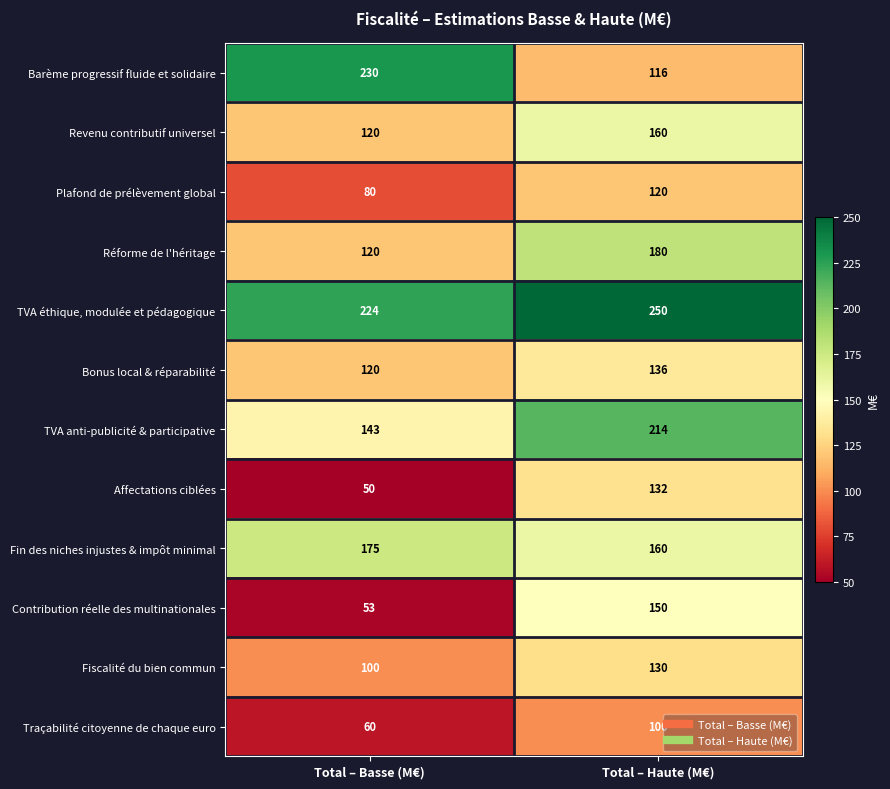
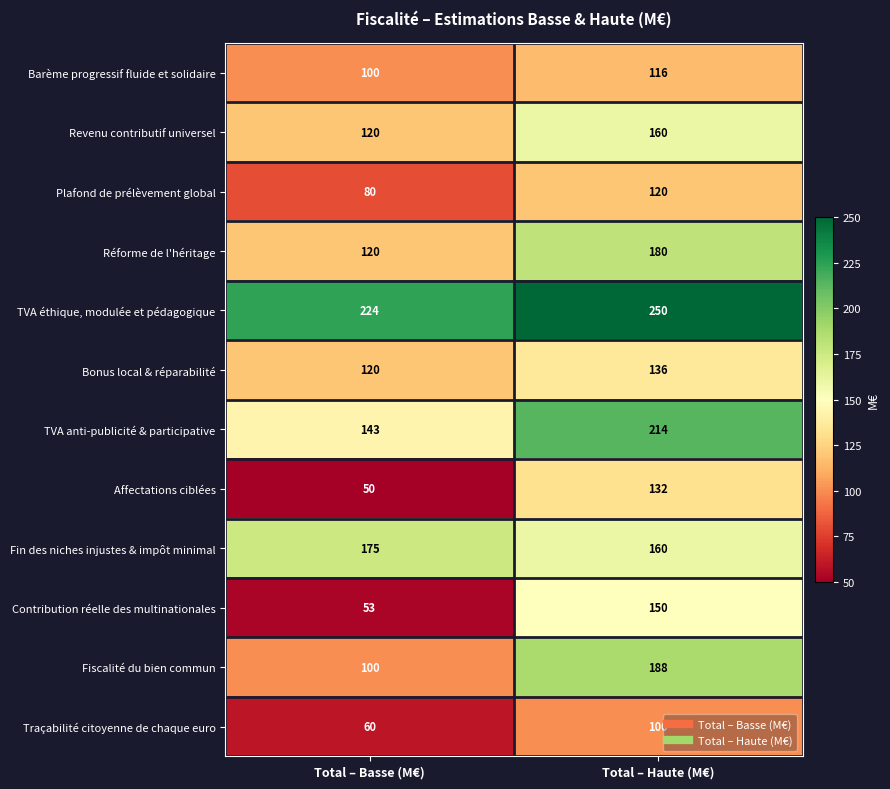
  {
    "Barème progressif fluide et solidaire": {
-     "Total – Basse (M€)": 230,
+     "Total – Basse (M€)": 100,
      "Total – Haute (M€)": 116
    },
    "Revenu contributif universel": {
      "Total – Basse (M€)": 120,
      "Total – Haute (M€)": 160
    },
    "Plafond de prélèvement global": {
      "Total – Basse (M€)": 80,
      "Total – Haute (M€)": 120
    },
    "Réforme de l'héritage": {
      "Total – Basse (M€)": 120,
      "Total – Haute (M€)": 180
    },
    "TVA éthique, modulée et pédagogique": {
      "Total – Basse (M€)": 224,
      "Total – Haute (M€)": 250
    },
    "Bonus local & réparabilité": {
      "Total – Basse (M€)": 120,
      "Total – Haute (M€)": 136
    },
    "TVA anti-publicité & participative": {
      "Total – Basse (M€)": 143,
      "Total – Haute (M€)": 214
    },
    "Affectations ciblées": {
      "Total – Basse (M€)": 50,
      "Total – Haute (M€)": 132
    },
    "Fin des niches injustes & impôt minimal": {
      "Total – Basse (M€)": 175,
      "Total – Haute (M€)": 160
    },
    "Contribution réelle des multinationales": {
      "Total – Basse (M€)": 53,
      "Total – Haute (M€)": 150
    },
    "Fiscalité du bien commun": {
      "Total – Basse (M€)": 100,
-     "Total – Haute (M€)": 130
+     "Total – Haute (M€)": 188
    },
    "Traçabilité citoyenne de chaque euro": {
      "Total – Basse (M€)": 60
    }
  }
